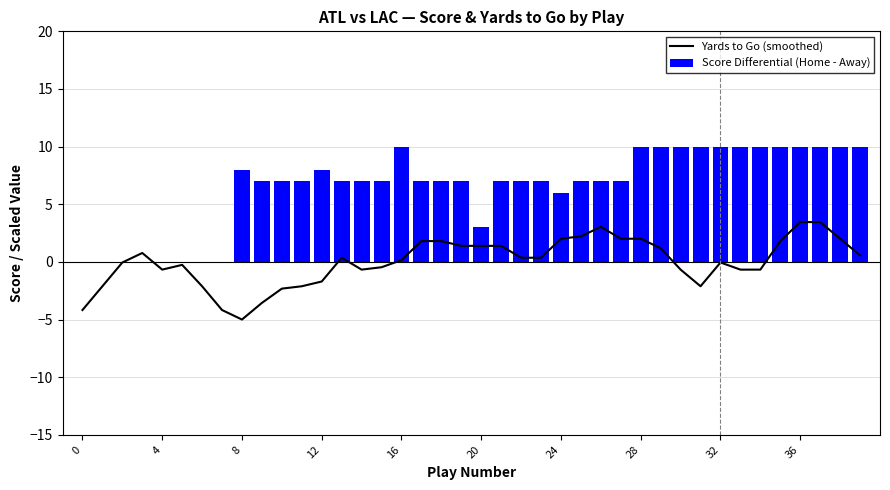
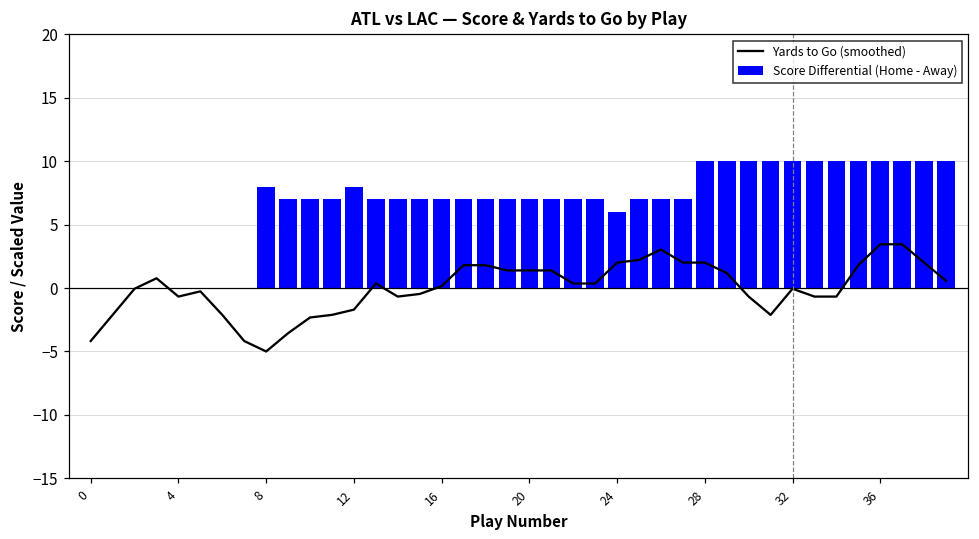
  {
    "Yards to Go (smoothed)": {
      "0": -4,
      "4": -0.7,
      "8": -5,
      "12": -1.7,
      "16": 0,
      "20": 1.4,
      "24": 2,
      "28": 2,
      "32": 0,
      "36": 3.5
    },
    "Score Differential (Home - Away)": {
      "0": 0,
      "4": 0,
      "8": 8,
      "12": 8,
-     "16": 10,
-     "20": 3,
+     "16": 7,
+     "20": 7,
      "24": 6,
      "28": 10,
      "32": 10,
      "36": 10
    }
  }
